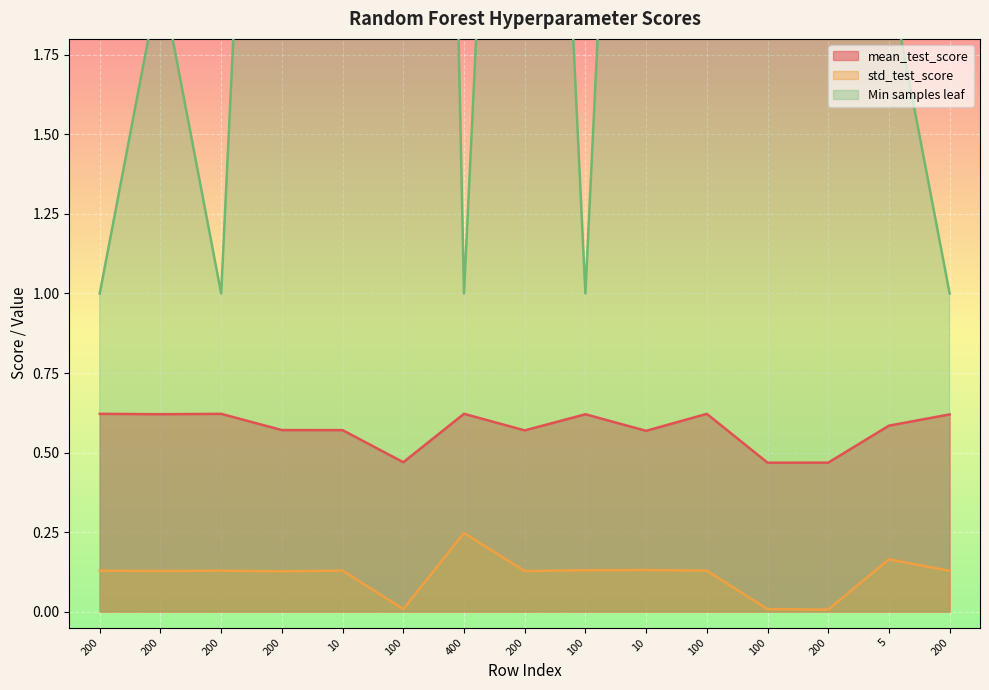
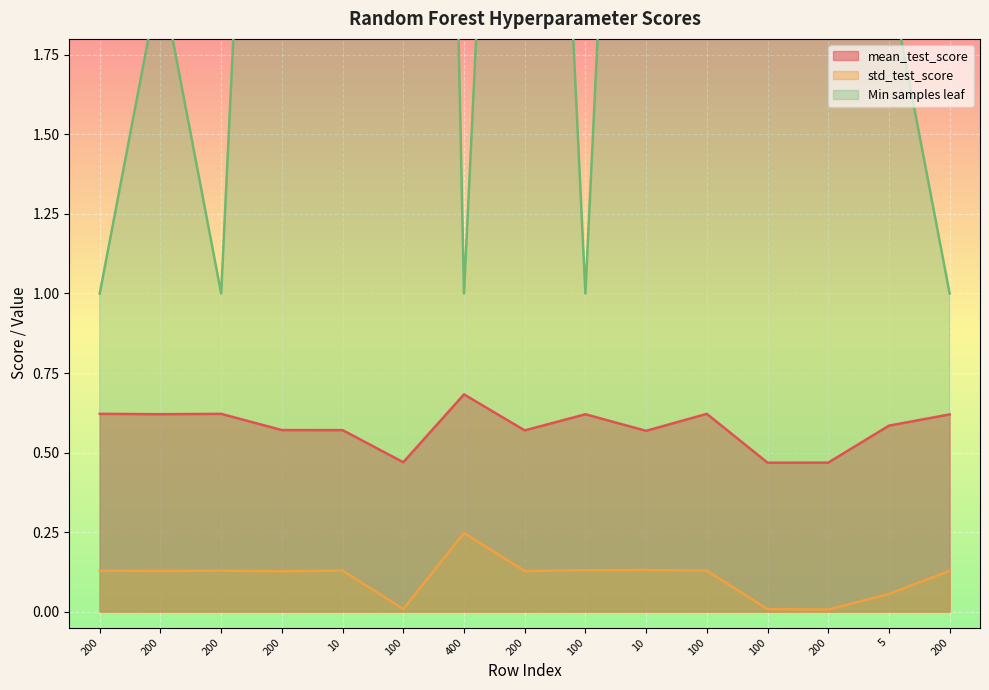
  {
    "mean_test_score": {
-     "400": 0.62,
+     "400": 0.68,
      "5": 0.58
    },
    "std_test_score": {
      "400": 0.25,
-     "5": 0.16
+     "5": 0.06
    },
    "Min samples leaf": {
      "400": 1.00
    }
  }
